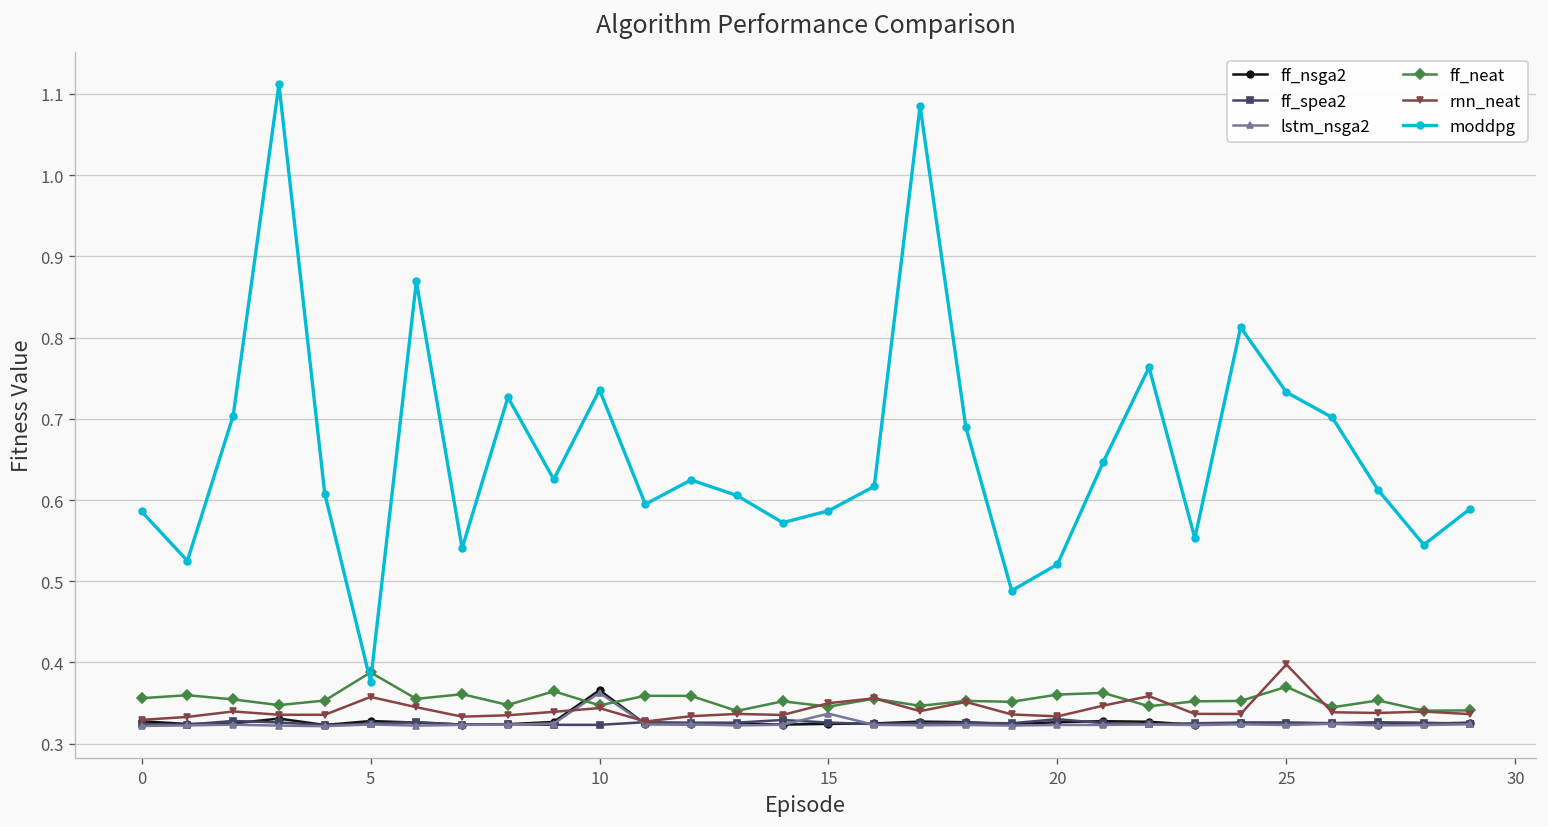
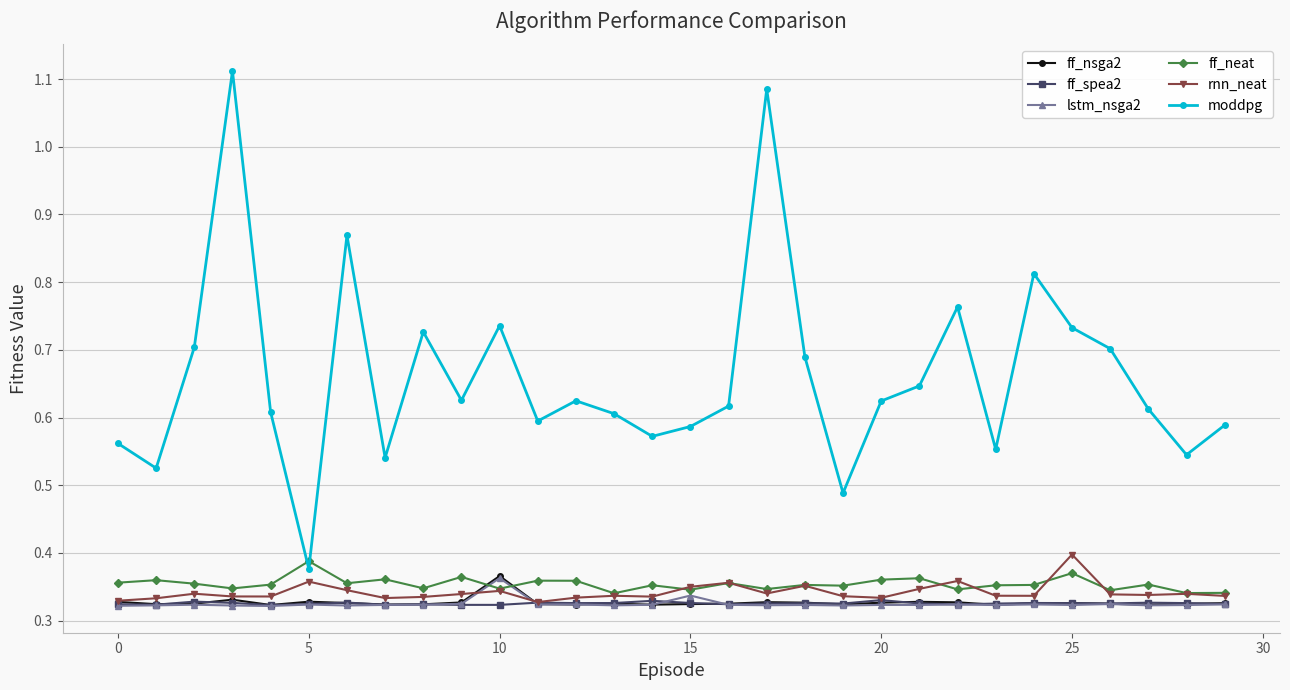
  {
    "ff_spea2": {
      "10": 0.32
    },
    "lstm_nsga2": {
      "15": 0.34
    },
    "ff_neat": {
      "0": 0.36,
      "5": 0.39,
      "15": 0.35,
      "20": 0.36,
      "25": 0.37
    },
    "rnn_neat": {
      "5": 0.36,
      "15": 0.35,
      "25": 0.40
    },
    "moddpg": {
-     "0": 0.59,
+     "0": 0.56,
      "5": 0.38,
      "10": 0.74,
      "15": 0.59,
-     "20": 0.52,
+     "20": 0.62,
      "25": 0.73
    }
  }
